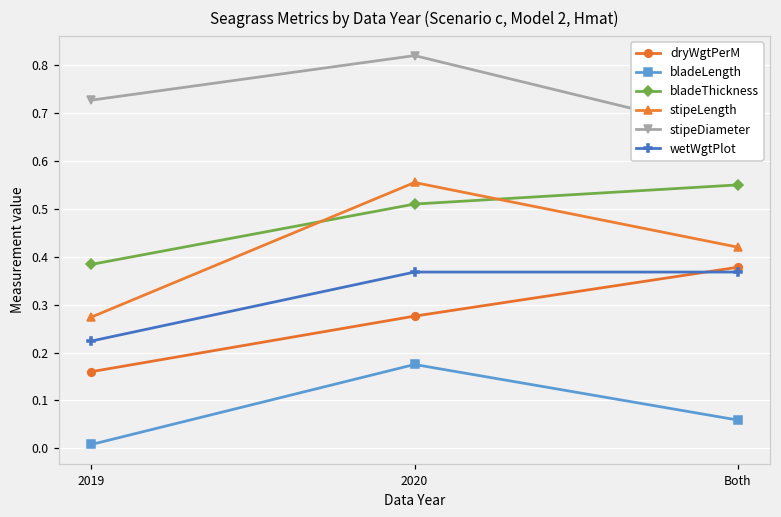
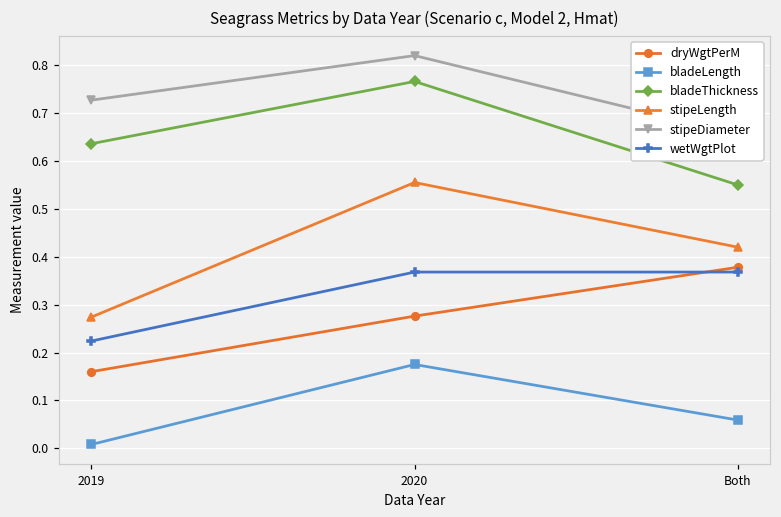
  {
    "bladeThickness": {
-     "2019": 0.38,
-     "2020": 0.51,
+     "2019": 0.64,
+     "2020": 0.77,
      "Both": 0.55
    },
    "stipeDiameter": {
      "2019": 0.73,
      "2020": 0.82
    }
  }
